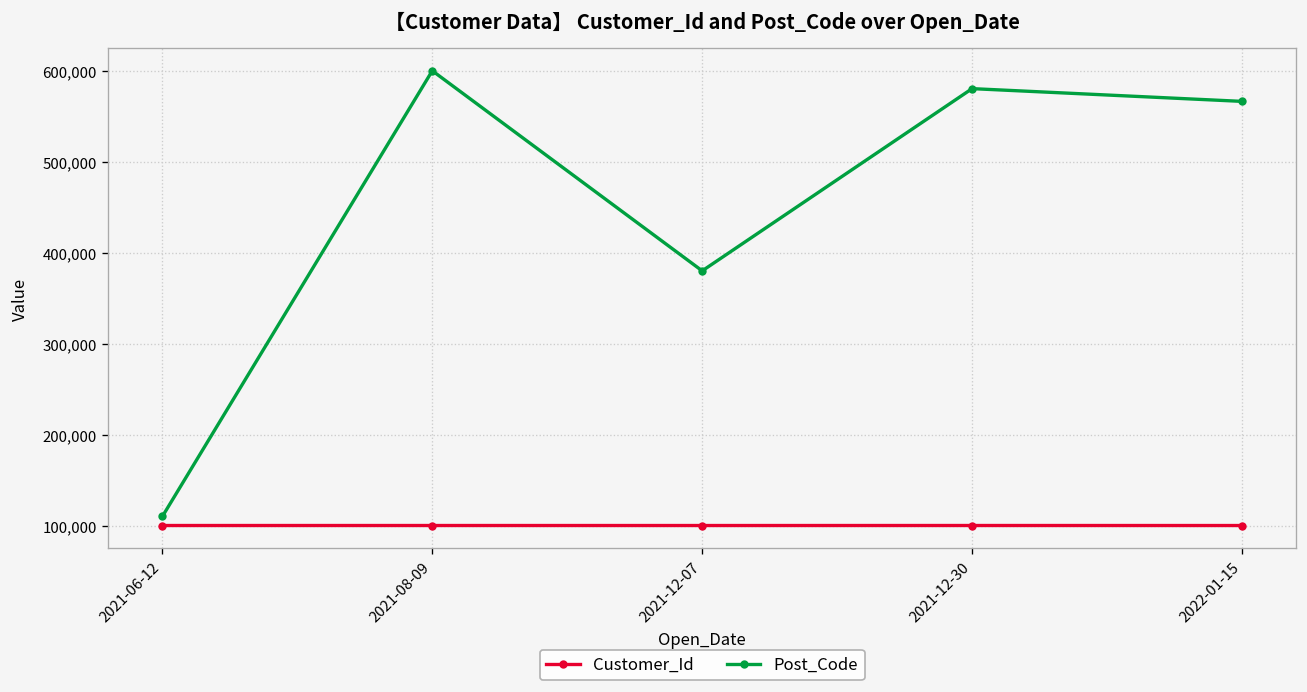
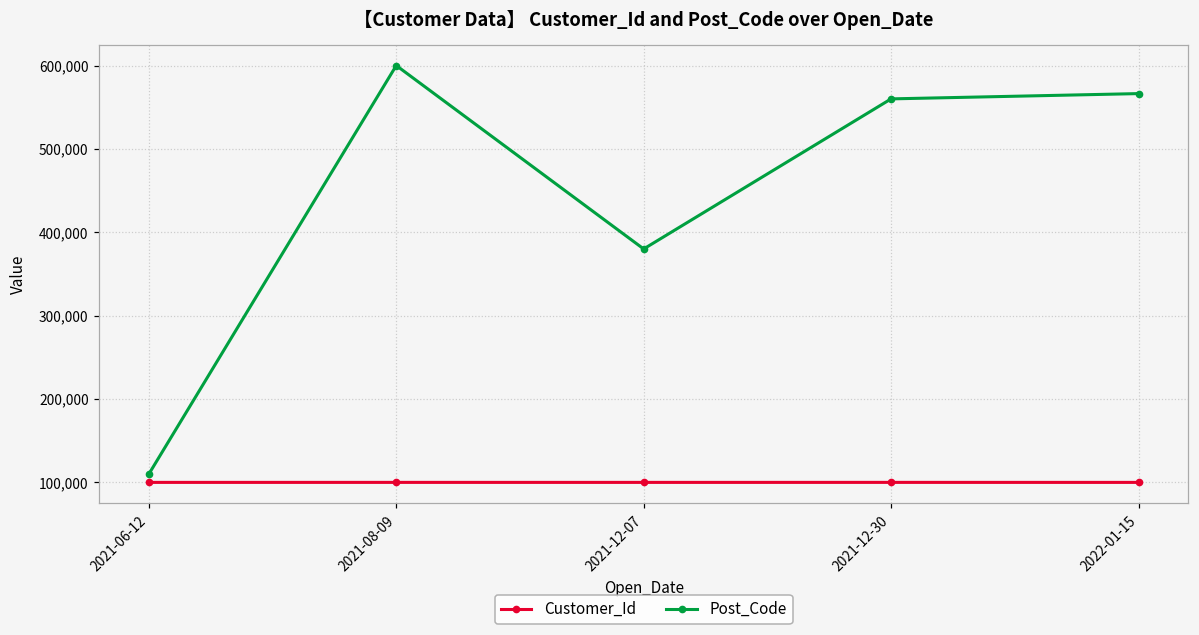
  {
    "Customer_Id": {
      "2021-06-12": "100,000",
      "2021-08-09": "100,000",
      "2021-12-07": "100,000",
      "2021-12-30": "100,000",
      "2022-01-15": "100,000"
    },
    "Post_Code": {
      "2021-06-12": "110,000",
      "2021-08-09": "600,000",
      "2021-12-07": "380,000",
-     "2021-12-30": "580,000",
+     "2021-12-30": "560,000",
      "2022-01-15": "570,000"
    }
  }
